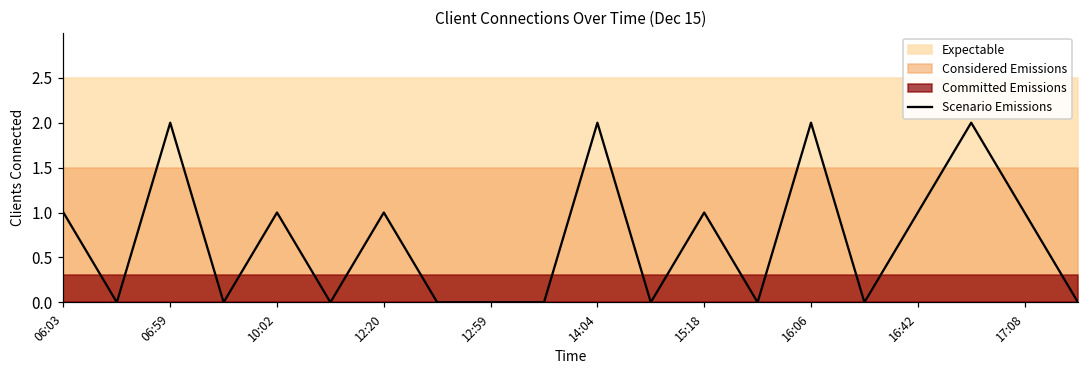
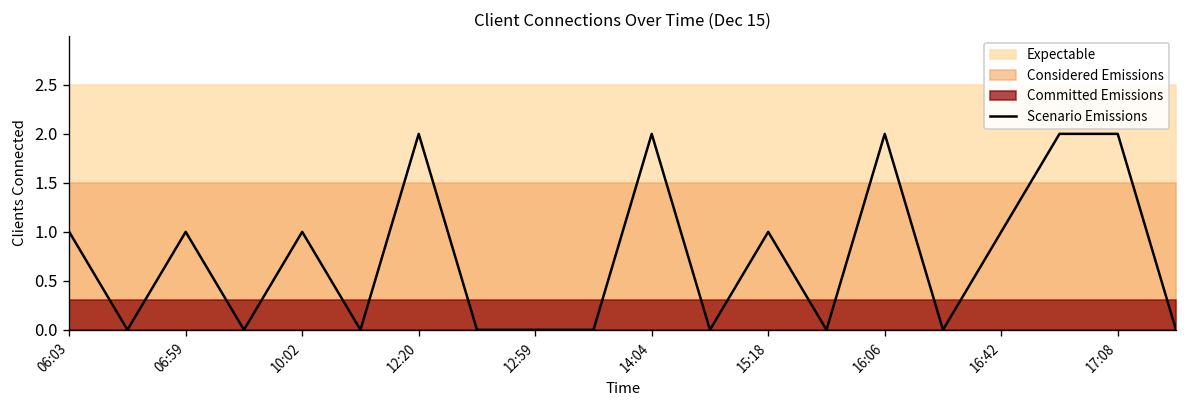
  {
    "Scenario Emissions": {
      "06:03": 1,
-     "06:59": 2,
+     "06:59": 1,
      "10:02": 1,
-     "12:20": 1,
+     "12:20": 2,
      "12:59": 0,
      "14:04": 2,
      "15:18": 1,
      "16:06": 2,
      "16:42": 1,
-     "17:08": 1
+     "17:08": 2
    }
  }
